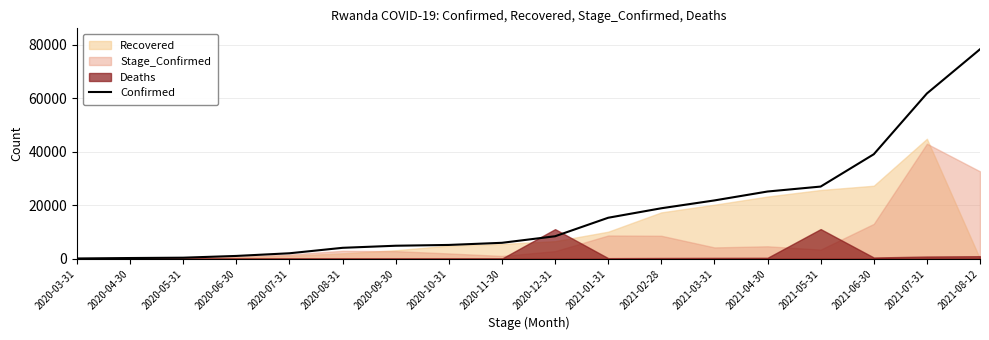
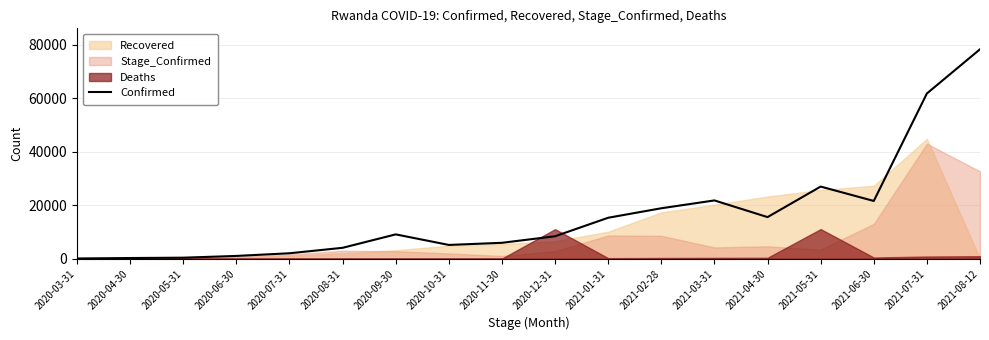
  {
    "Confirmed": {
      "2020-08-31": 4000,
-     "2020-09-30": 5000,
+     "2020-09-30": 9000,
      "2020-12-31": 8000,
      "2021-01-31": 15000,
      "2021-02-28": 19000,
      "2021-03-31": 22000,
-     "2021-04-30": 25000,
+     "2021-04-30": 16000,
      "2021-05-31": 27000,
-     "2021-06-30": 39000,
+     "2021-06-30": 22000,
      "2021-07-31": 62000,
      "2021-08-12": 78000
    },
    "Deaths": {
      "2020-12-31": 11000,
      "2021-05-31": 11000
    }
  }
